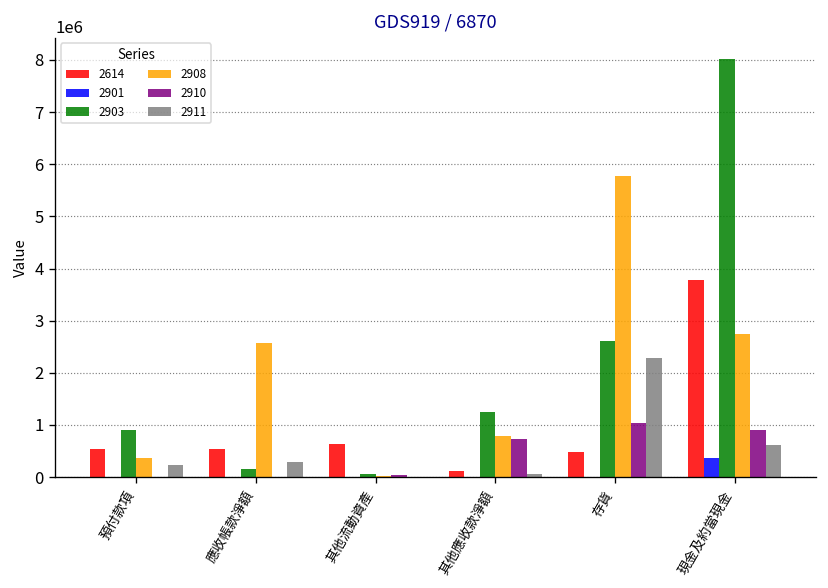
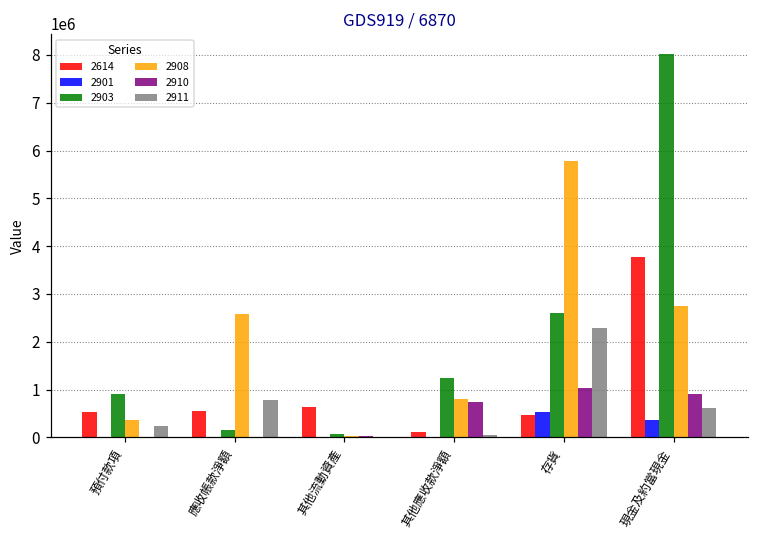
  {
    "2614": {
      "預付款項": 500000,
      "應收帳款淨額": 500000,
      "其他流動資產": 600000,
      "其他應收款淨額": 100000,
      "存貨": 500000,
      "現金及約當現金": 3800000
    },
    "2901": {
-     "存貨": 0,
+     "存貨": 500000,
      "現金及約當現金": 400000
    },
    "2903": {
      "預付款項": 900000,
      "應收帳款淨額": 200000,
      "其他流動資產": 100000,
      "其他應收款淨額": 1200000,
      "存貨": 2600000,
      "現金及約當現金": 8000000
    },
    "2908": {
      "預付款項": 400000,
      "應收帳款淨額": 2600000,
      "其他應收款淨額": 800000,
      "存貨": 5800000,
      "現金及約當現金": 2700000
    },
    "2910": {
      "預付款項": 0,
      "其他應收款淨額": 700000,
      "存貨": 1000000,
      "現金及約當現金": 900000
    },
    "2911": {
      "預付款項": 200000,
-     "應收帳款淨額": 300000,
+     "應收帳款淨額": 800000,
      "存貨": 2300000,
      "現金及約當現金": 600000
    }
  }
